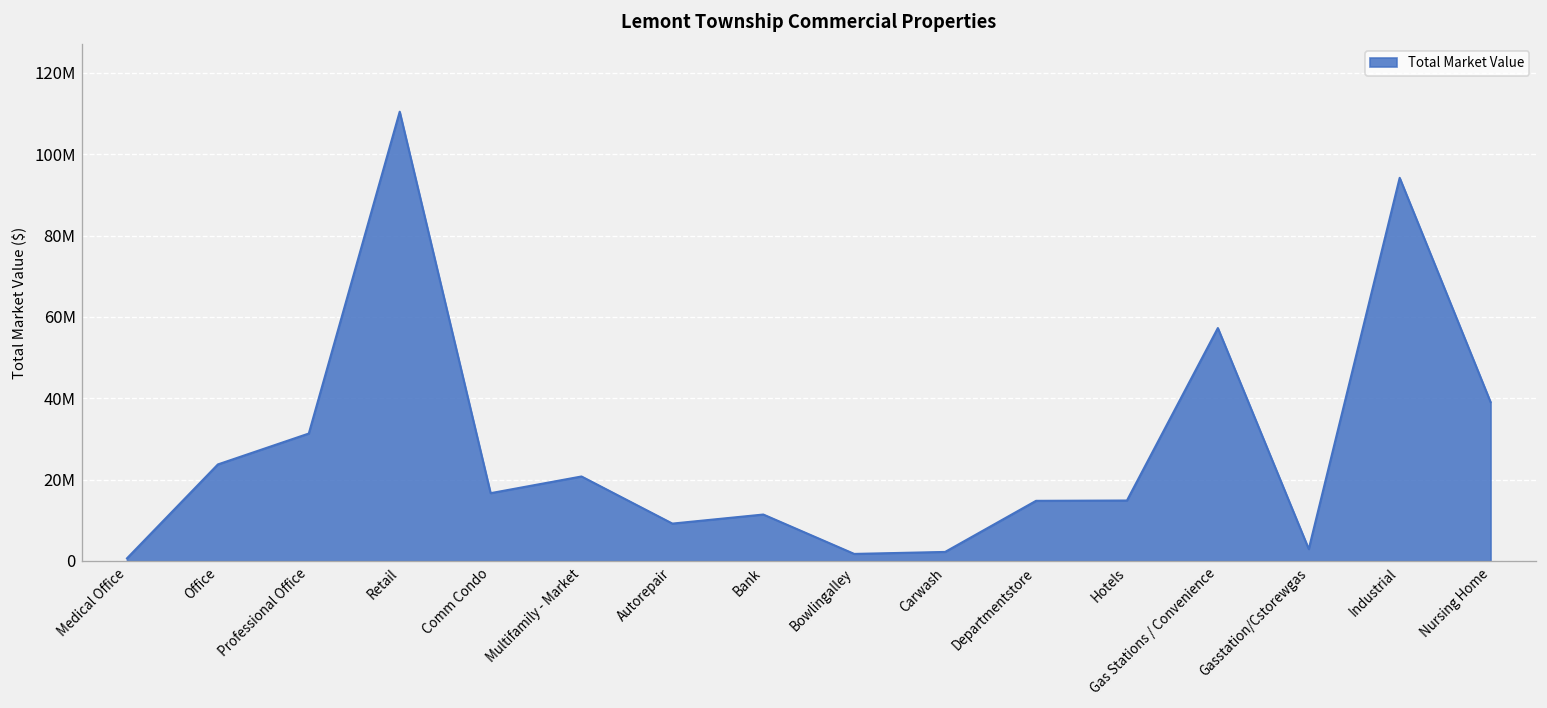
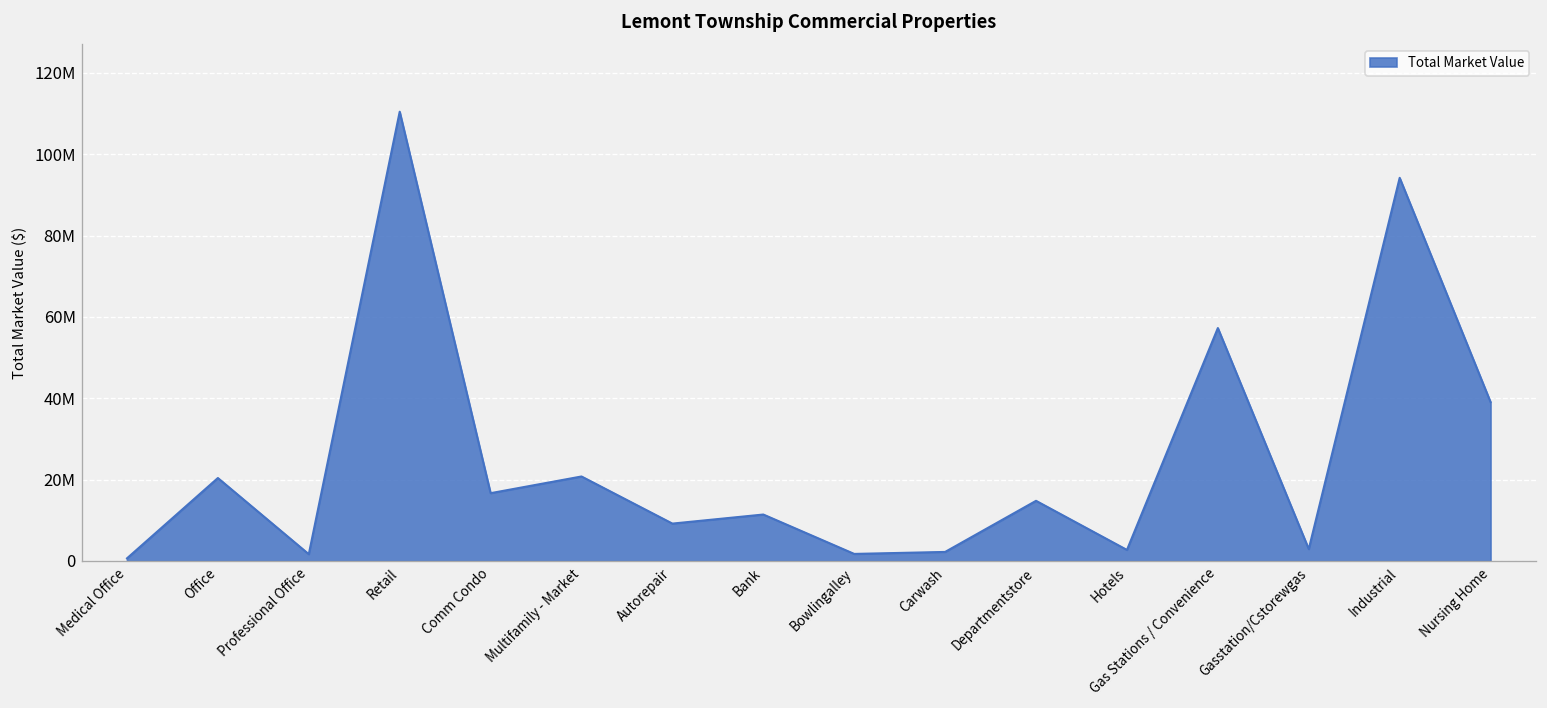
  {
    "Medical Office": 1000000,
-   "Office": 24000000,
-   "Professional Office": 31000000,
+   "Office": 20000000,
+   "Professional Office": 2000000,
    "Retail": 110000000,
    "Comm Condo": 17000000,
    "Multifamily - Market": 21000000,
    "Autorepair": 9000000,
    "Bank": 11000000,
    "Bowlingalley": 2000000,
    "Carwash": 2000000,
    "Departmentstore": 15000000,
-   "Hotels": 15000000,
+   "Hotels": 3000000,
    "Gas Stations / Convenience": 57000000,
    "Gasstation/Cstorewgas": 3000000,
    "Industrial": 94000000,
    "Nursing Home": 39000000
  }
